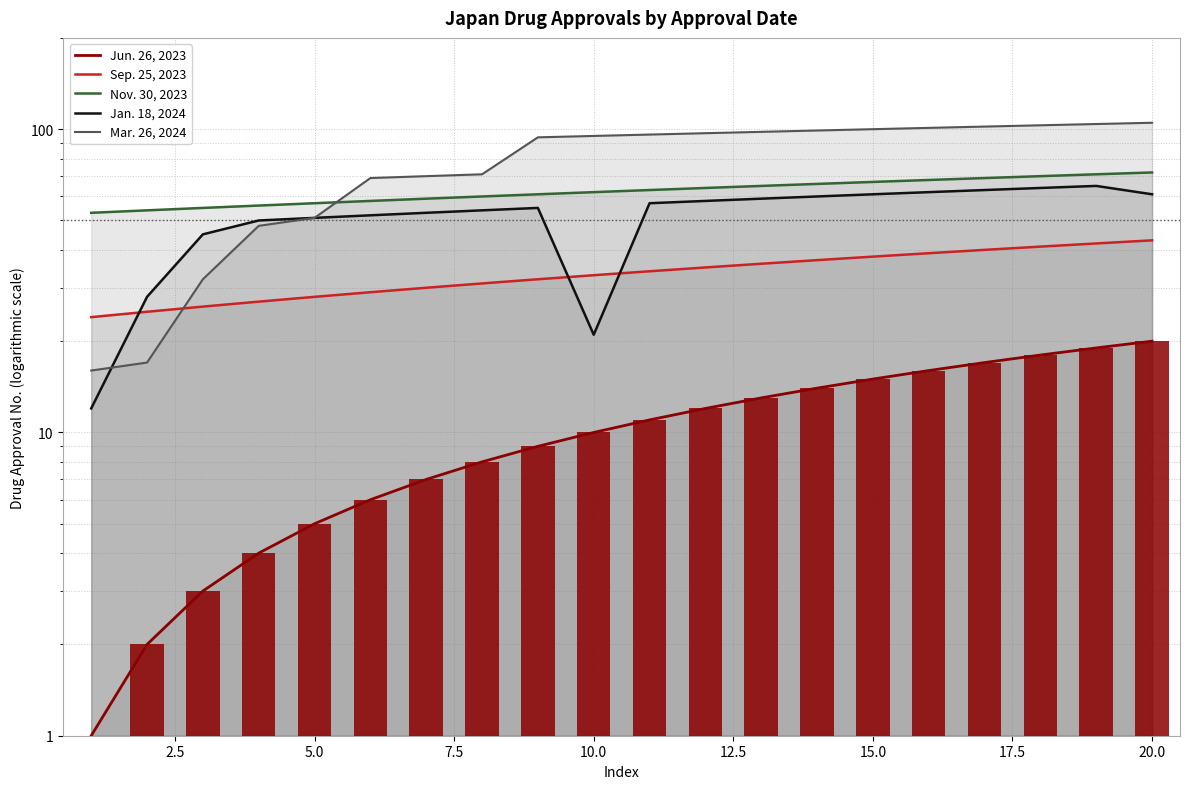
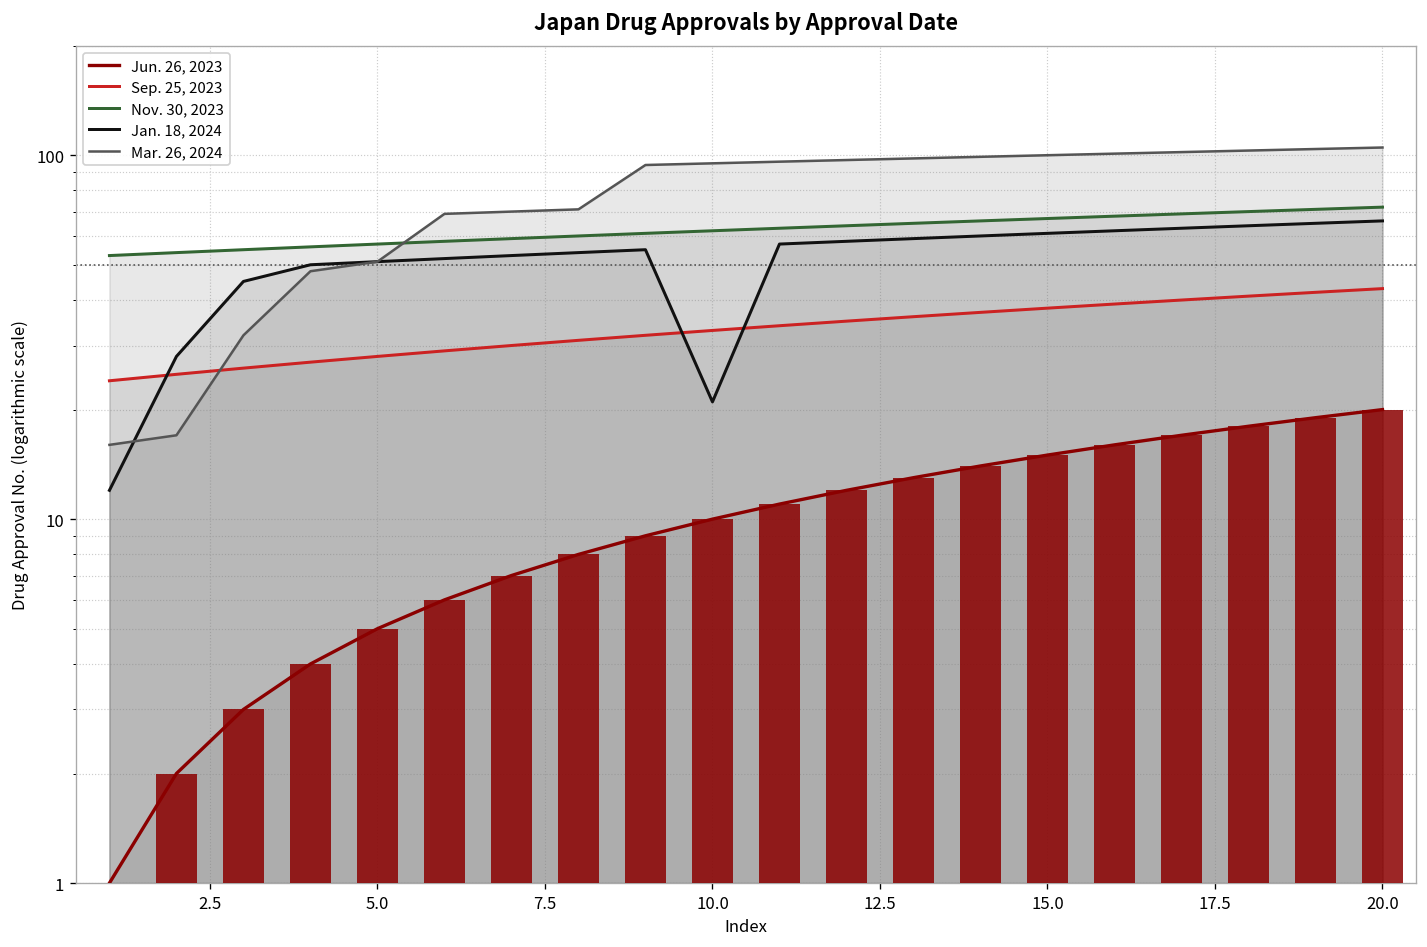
  {
    "Sep. 25, 2023": {
      "5.0": 28,
      "10.0": 33,
      "15.0": 38,
      "20.0": 43
    },
    "Jan. 18, 2024": {
      "10.0": 21,
      "15.0": 61,
-     "20.0": 61
+     "20.0": 66
    }
  }
